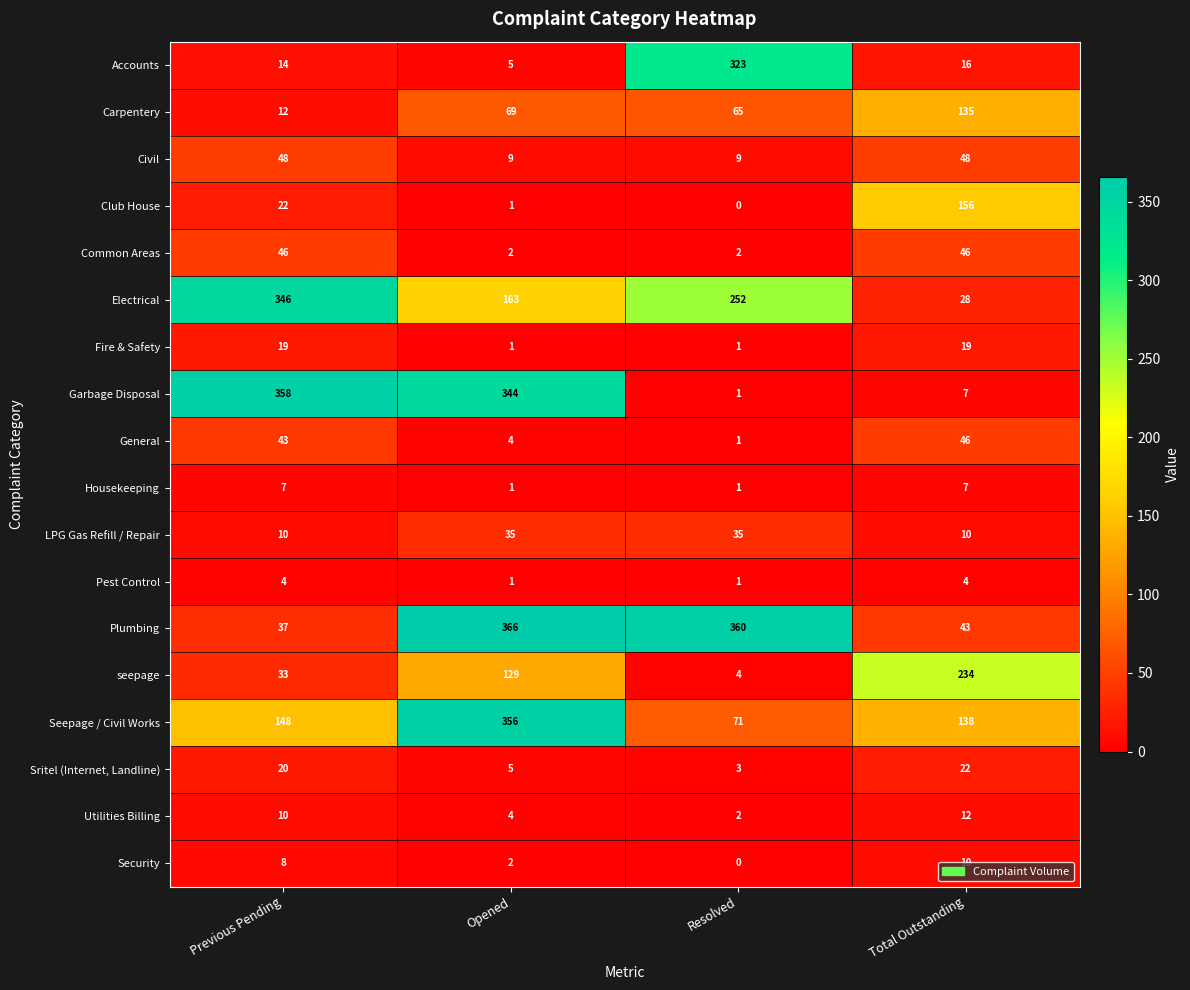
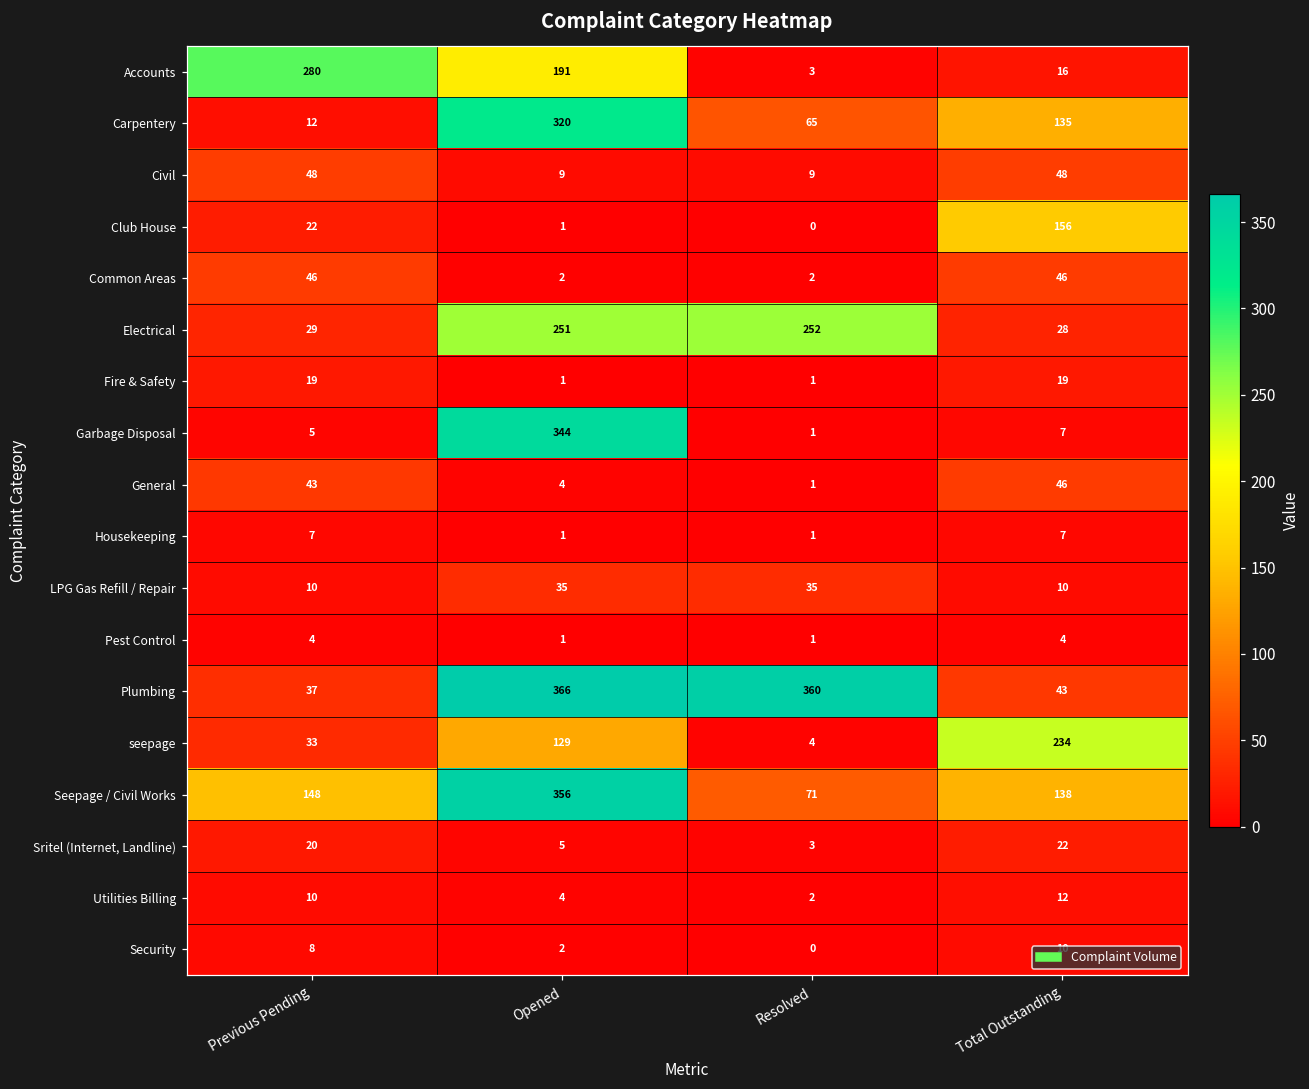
  {
    "Accounts": {
-     "Previous Pending": 14,
-     "Opened": 5,
-     "Resolved": 323,
+     "Previous Pending": 280,
+     "Opened": 191,
+     "Resolved": 3,
      "Total Outstanding": 16
    },
    "Carpentery": {
      "Previous Pending": 12,
-     "Opened": 69,
+     "Opened": 320,
      "Resolved": 65,
      "Total Outstanding": 135
    },
    "Civil": {
      "Previous Pending": 48,
      "Opened": 9,
      "Resolved": 9,
      "Total Outstanding": 48
    },
    "Club House": {
      "Previous Pending": 22,
      "Opened": 1,
      "Resolved": 0,
      "Total Outstanding": 156
    },
    "Common Areas": {
      "Previous Pending": 46,
      "Opened": 2,
      "Resolved": 2,
      "Total Outstanding": 46
    },
    "Electrical": {
-     "Previous Pending": 346,
-     "Opened": 163,
+     "Previous Pending": 29,
+     "Opened": 251,
      "Resolved": 252,
      "Total Outstanding": 28
    },
    "Fire & Safety": {
      "Previous Pending": 19,
      "Opened": 1,
      "Resolved": 1,
      "Total Outstanding": 19
    },
    "Garbage Disposal": {
-     "Previous Pending": 358,
+     "Previous Pending": 5,
      "Opened": 344,
      "Resolved": 1,
      "Total Outstanding": 7
    },
    "General": {
      "Previous Pending": 43,
      "Opened": 4,
      "Resolved": 1,
      "Total Outstanding": 46
    },
    "Housekeeping": {
      "Previous Pending": 7,
      "Opened": 1,
      "Resolved": 1,
      "Total Outstanding": 7
    },
    "LPG Gas Refill / Repair": {
      "Previous Pending": 10,
      "Opened": 35,
      "Resolved": 35,
      "Total Outstanding": 10
    },
    "Pest Control": {
      "Previous Pending": 4,
      "Opened": 1,
      "Resolved": 1,
      "Total Outstanding": 4
    },
    "Plumbing": {
      "Previous Pending": 37,
      "Opened": 366,
      "Resolved": 360,
      "Total Outstanding": 43
    },
    "seepage": {
      "Previous Pending": 33,
      "Opened": 129,
      "Resolved": 4,
      "Total Outstanding": 234
    },
    "Seepage / Civil Works": {
      "Previous Pending": 148,
      "Opened": 356,
      "Resolved": 71,
      "Total Outstanding": 138
    },
    "Sritel (Internet, Landline)": {
      "Previous Pending": 20,
      "Opened": 5,
      "Resolved": 3,
      "Total Outstanding": 22
    },
    "Utilities Billing": {
      "Previous Pending": 10,
      "Opened": 4,
      "Resolved": 2,
      "Total Outstanding": 12
    },
    "Security": {
      "Previous Pending": 8,
      "Opened": 2,
      "Resolved": 0
    }
  }
